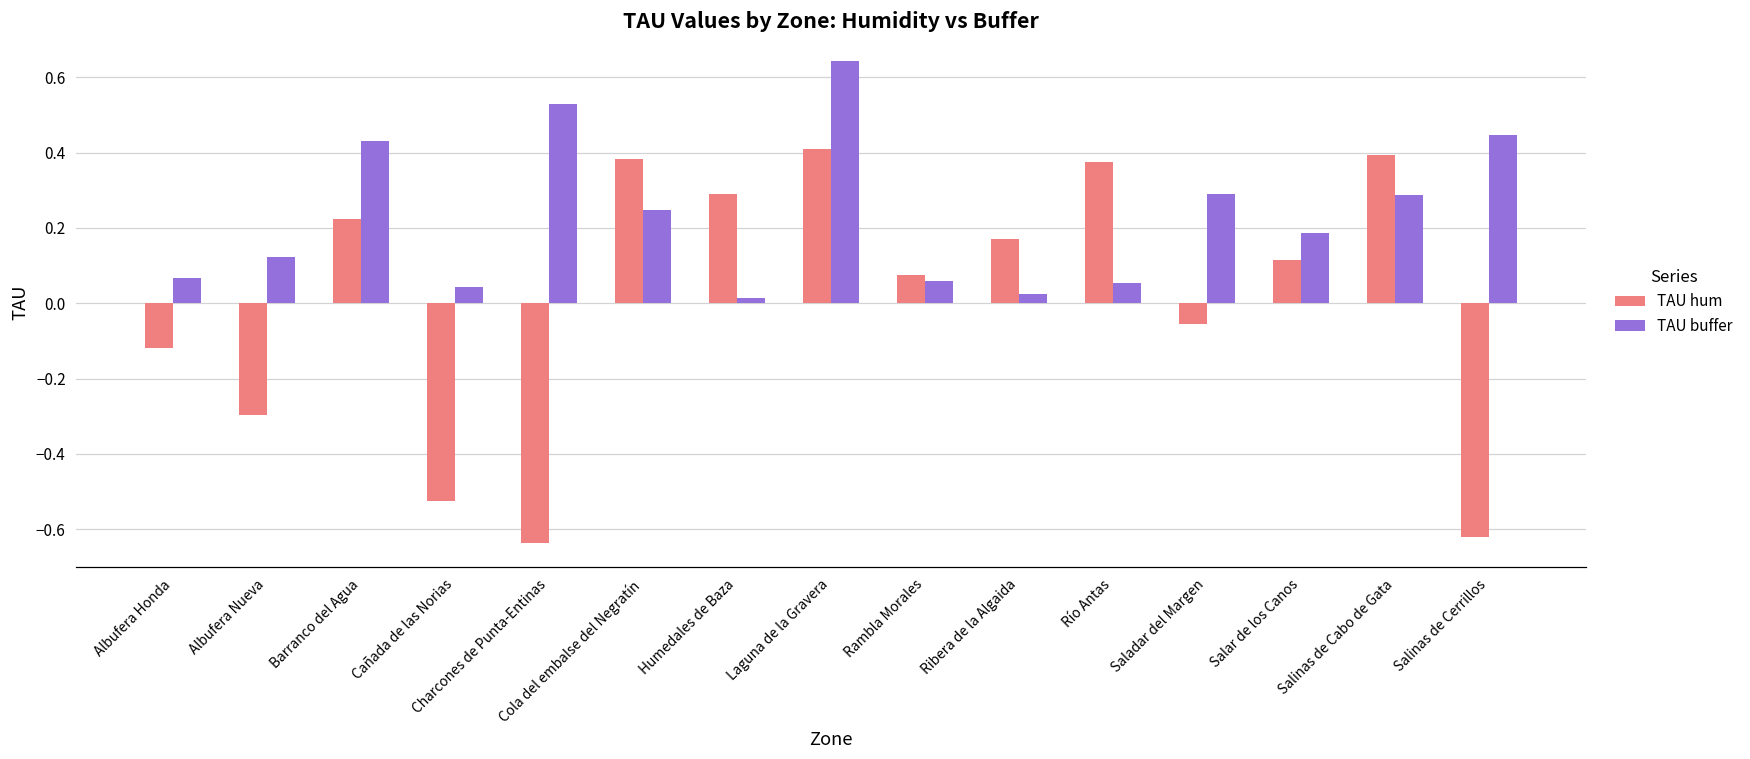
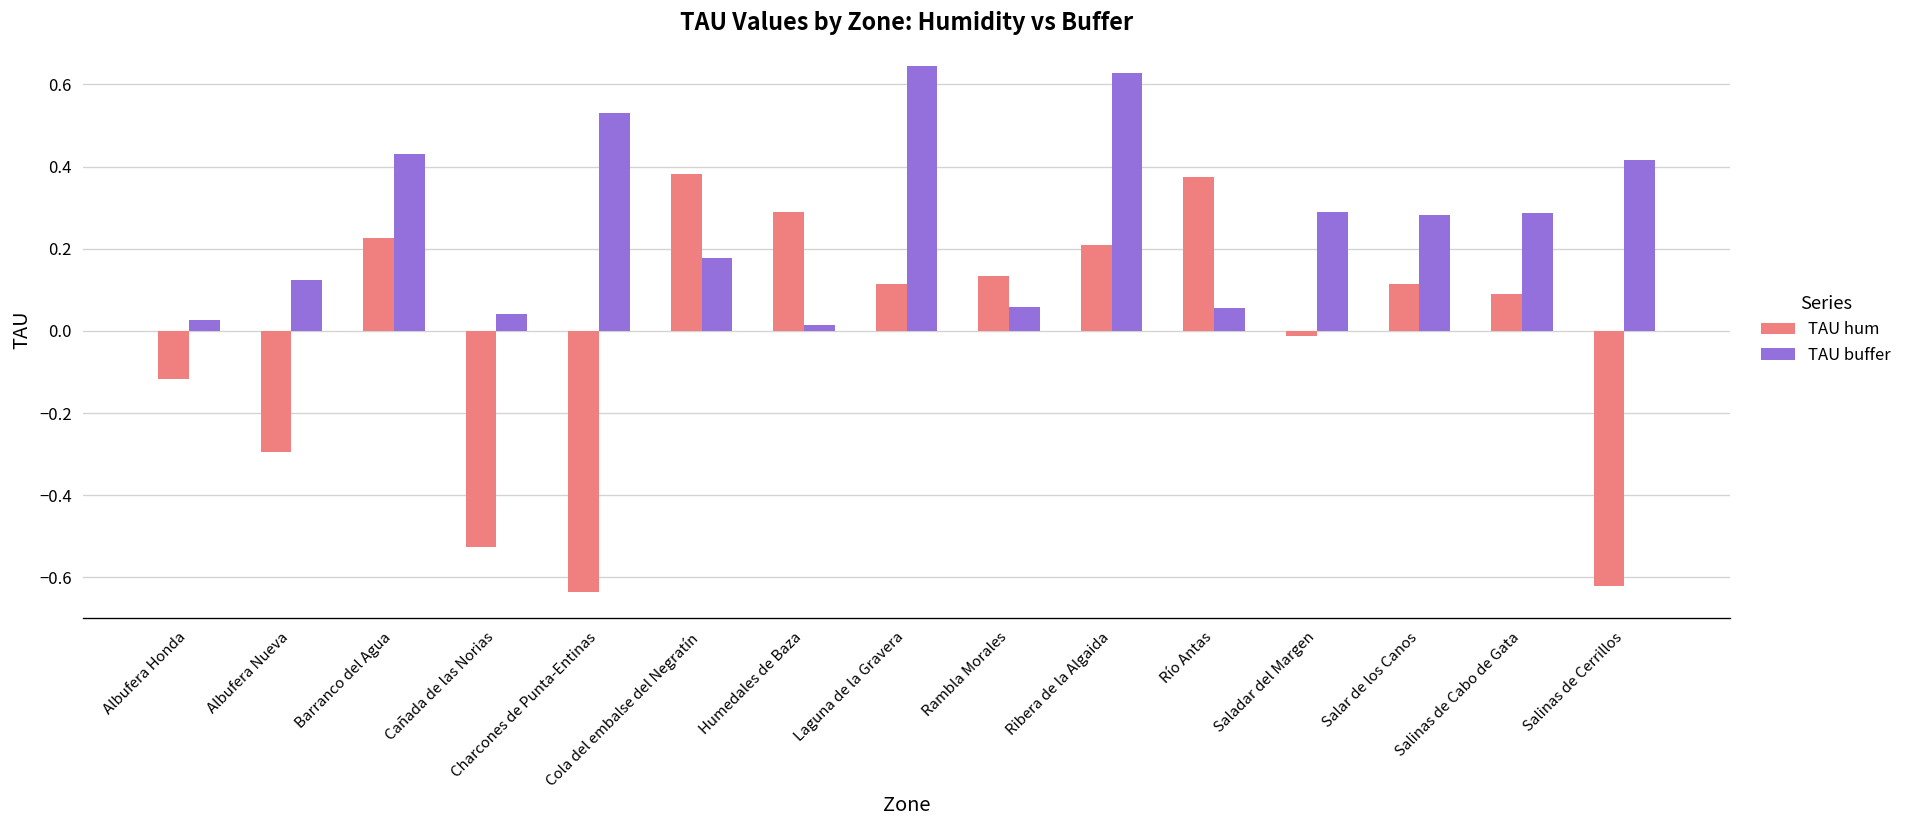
  {
    "TAU hum": {
      "Albufera Honda": -0.12,
      "Albufera Nueva": -0.30,
      "Barranco del Agua": 0.23,
      "Cañada de las Norias": -0.53,
      "Charcones de Punta-Entinas": -0.64,
      "Cola del embalse del Negratín": 0.38,
      "Humedales de Baza": 0.29,
-     "Laguna de la Gravera": 0.41,
-     "Rambla Morales": 0.08,
-     "Ribera de la Algaida": 0.17,
+     "Laguna de la Gravera": 0.12,
+     "Rambla Morales": 0.13,
+     "Ribera de la Algaida": 0.21,
      "Río Antas": 0.38,
-     "Saladar del Margen": -0.06,
+     "Saladar del Margen": -0.01,
      "Salar de los Canos": 0.12,
-     "Salinas de Cabo de Gata": 0.39,
+     "Salinas de Cabo de Gata": 0.09,
      "Salinas de Cerrillos": -0.62
    },
    "TAU buffer": {
-     "Albufera Honda": 0.07,
+     "Albufera Honda": 0.03,
      "Albufera Nueva": 0.12,
      "Barranco del Agua": 0.43,
      "Cañada de las Norias": 0.04,
      "Charcones de Punta-Entinas": 0.53,
-     "Cola del embalse del Negratín": 0.25,
+     "Cola del embalse del Negratín": 0.18,
      "Humedales de Baza": 0.02,
      "Laguna de la Gravera": 0.64,
      "Rambla Morales": 0.06,
-     "Ribera de la Algaida": 0.03,
+     "Ribera de la Algaida": 0.63,
      "Río Antas": 0.06,
      "Saladar del Margen": 0.29,
-     "Salar de los Canos": 0.19,
+     "Salar de los Canos": 0.28,
      "Salinas de Cabo de Gata": 0.29,
-     "Salinas de Cerrillos": 0.45
+     "Salinas de Cerrillos": 0.42
    }
  }
